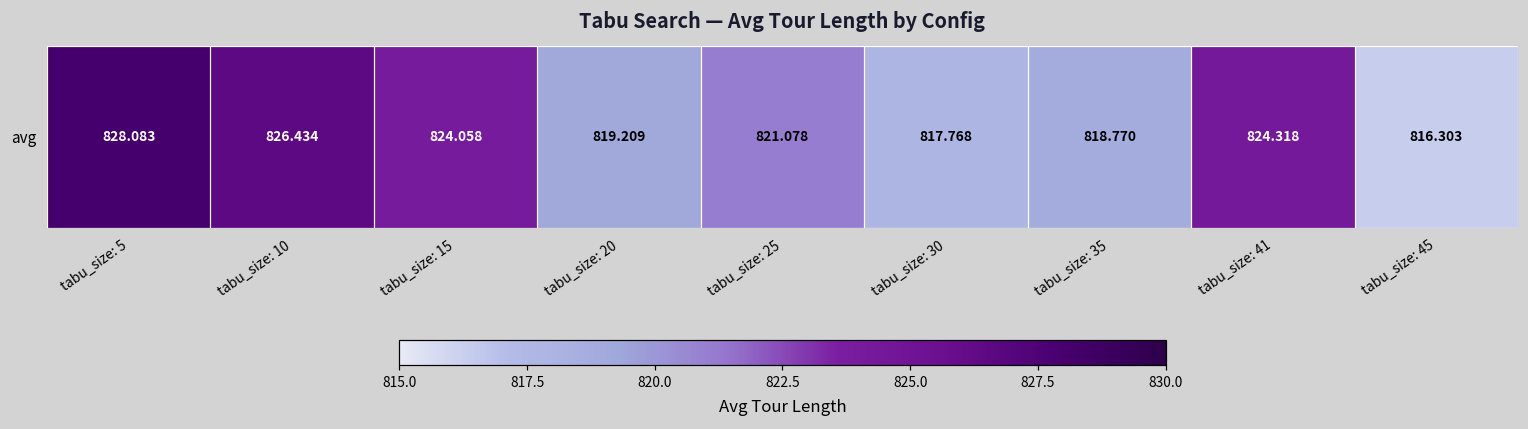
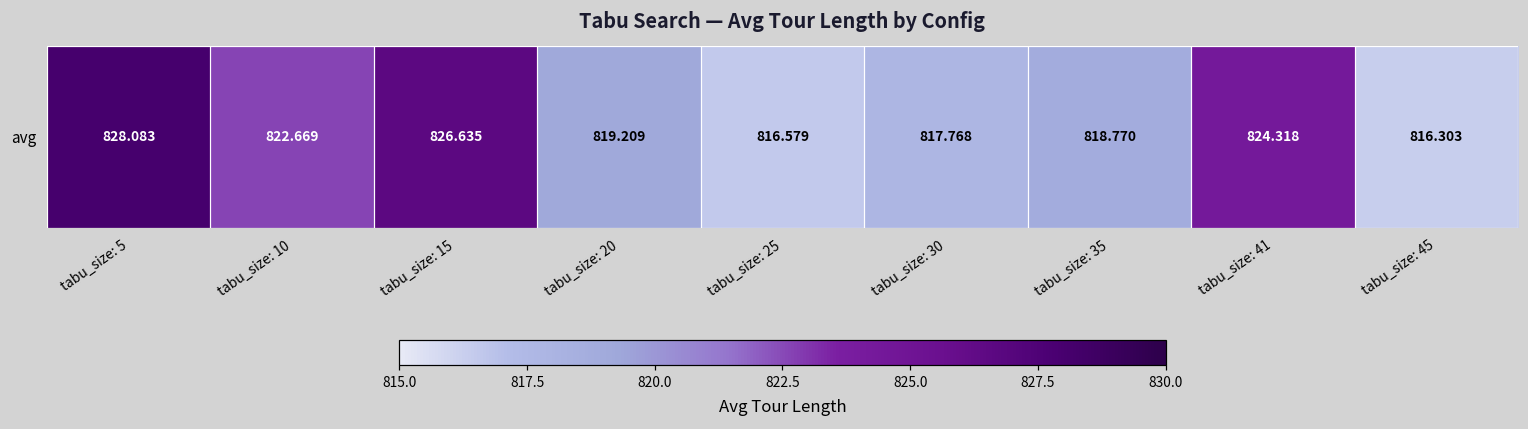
  {
    "avg": {
      "tabu_size: 5": 828.083,
-     "tabu_size: 10": 826.434,
-     "tabu_size: 15": 824.058,
+     "tabu_size: 10": 822.669,
+     "tabu_size: 15": 826.635,
      "tabu_size: 20": 819.209,
-     "tabu_size: 25": 821.078,
+     "tabu_size: 25": 816.579,
      "tabu_size: 30": 817.768,
      "tabu_size: 35": 818.770,
      "tabu_size: 41": 824.318,
      "tabu_size: 45": 816.303
    }
  }
